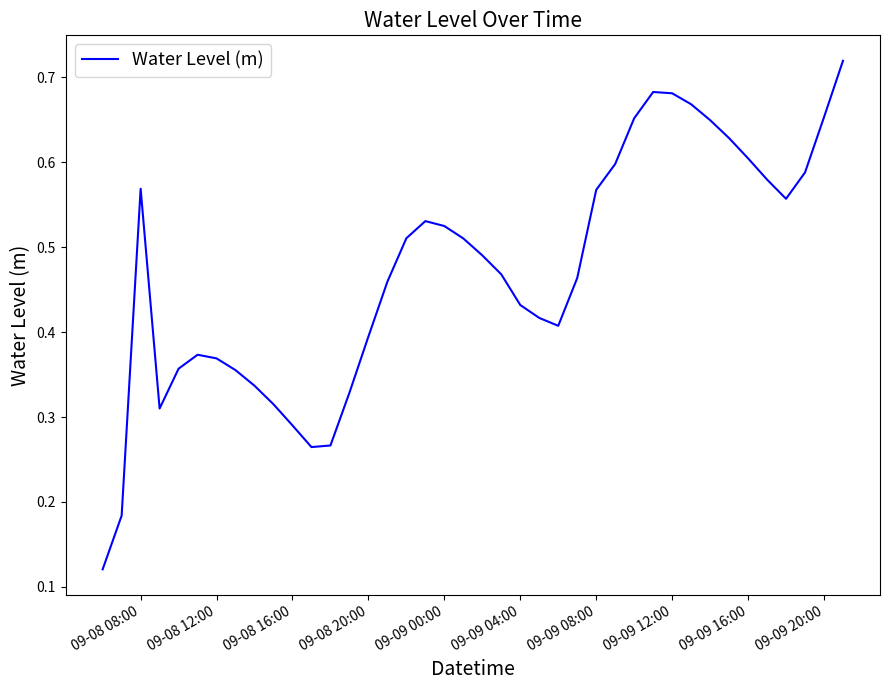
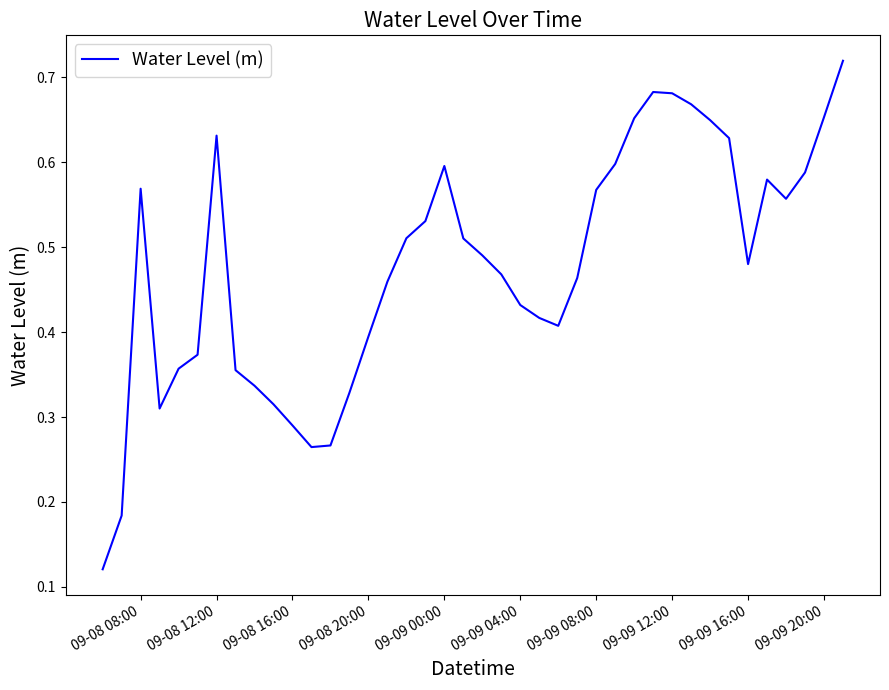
  {
    "09-08 08:00": 0.57,
-   "09-08 12:00": 0.37,
+   "09-08 12:00": 0.63,
    "09-08 16:00": 0.29,
    "09-08 20:00": 0.39,
-   "09-09 00:00": 0.52,
+   "09-09 00:00": 0.60,
    "09-09 04:00": 0.43,
    "09-09 08:00": 0.57,
    "09-09 12:00": 0.68,
-   "09-09 16:00": 0.60,
+   "09-09 16:00": 0.48,
    "09-09 20:00": 0.65
  }
